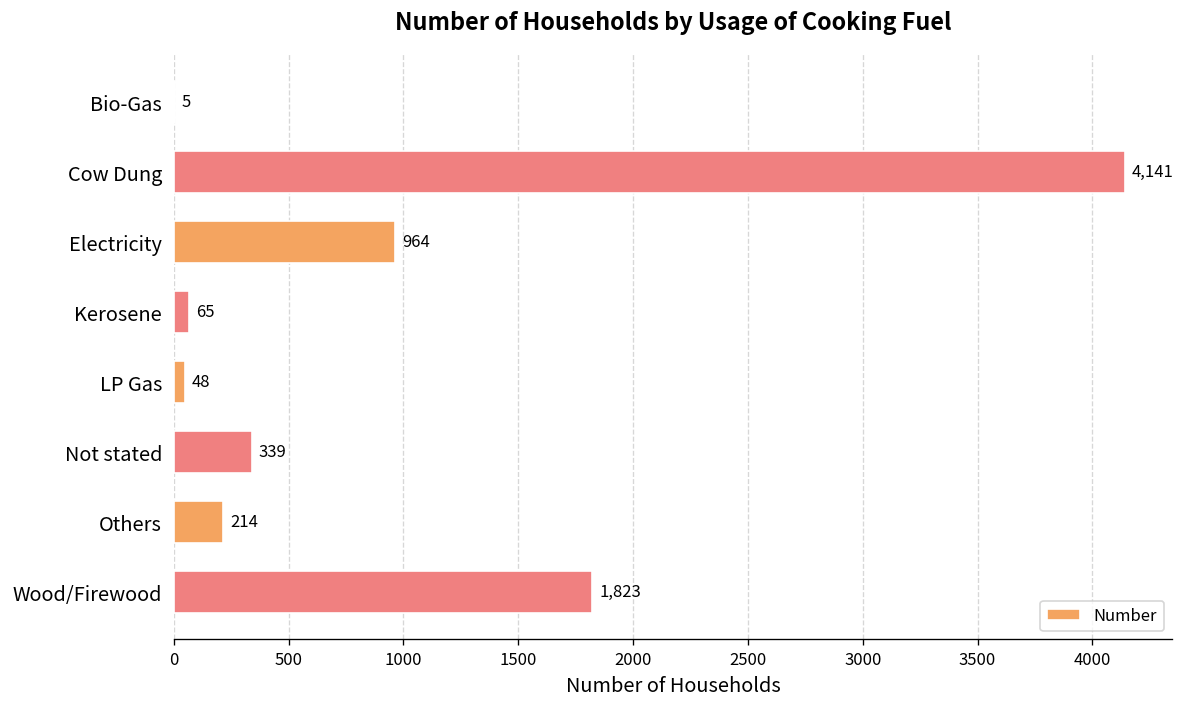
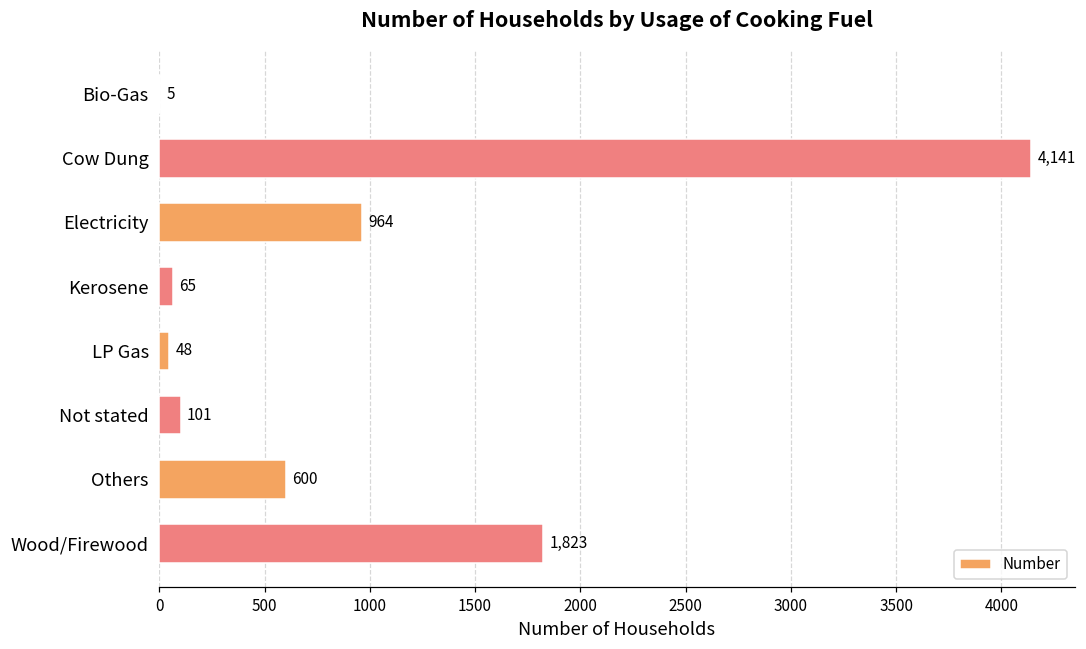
  {
    "Bio-Gas": "5",
    "Cow Dung": "4,141",
    "Electricity": "964",
    "Kerosene": "65",
    "LP Gas": "48",
-   "Not stated": "339",
-   "Others": "214",
+   "Not stated": "101",
+   "Others": "600",
    "Wood/Firewood": "1,823"
  }
